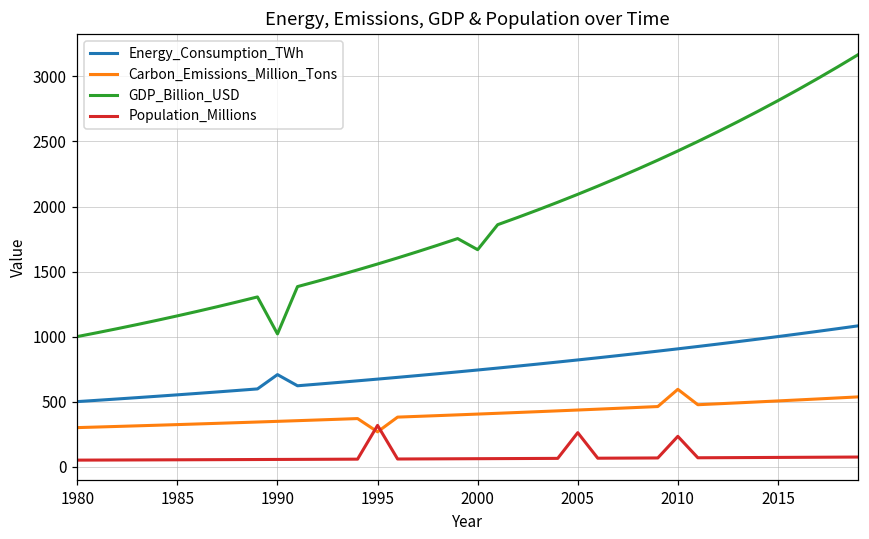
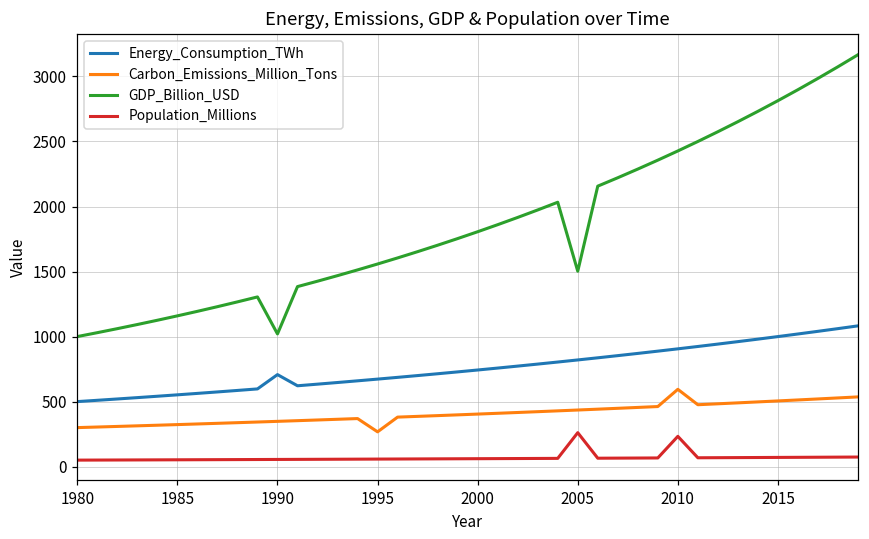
  {
    "Energy_Consumption_TWh": {
      "1980": 500,
      "1985": 550,
      "1990": 710,
      "1995": 670,
      "2000": 740,
      "2005": 820,
      "2010": 910,
      "2015": 1000
    },
    "Carbon_Emissions_Million_Tons": {
      "1980": 300,
      "1985": 320,
      "1990": 350,
      "1995": 270,
      "2000": 400,
      "2005": 440,
      "2010": 590,
      "2015": 510
    },
    "GDP_Billion_USD": {
      "1980": 1000,
      "1985": 1160,
      "1990": 1020,
      "1995": 1560,
-     "2000": 1670,
-     "2005": 2090,
+     "2000": 1810,
+     "2005": 1500,
      "2010": 2430,
      "2015": 2810
    },
    "Population_Millions": {
      "1980": 50,
      "1985": 50,
      "1990": 60,
-     "1995": 320,
+     "1995": 60,
      "2000": 60,
      "2005": 260,
      "2010": 230,
      "2015": 70
    }
  }
